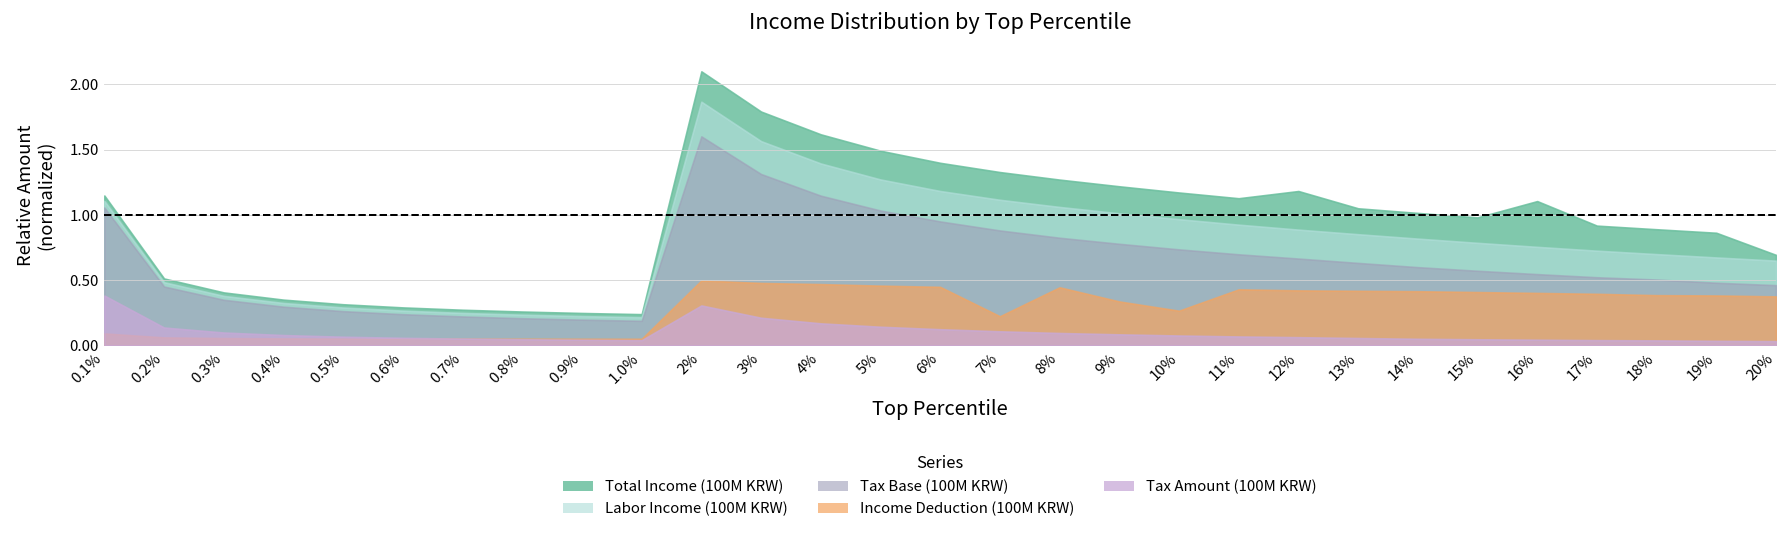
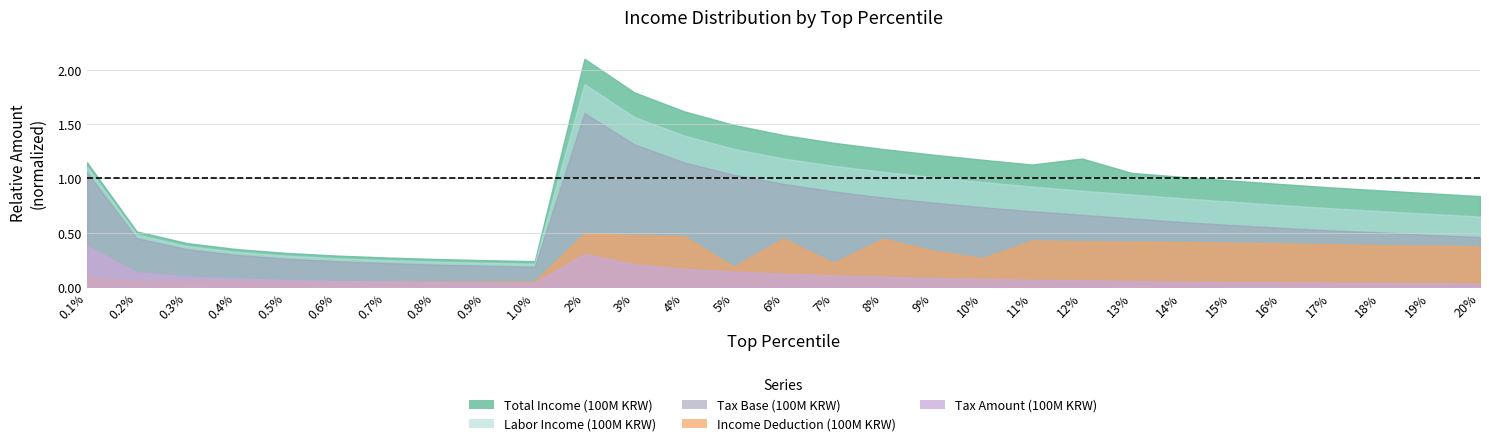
  {
    "Total Income (100M KRW)": {
      "0.1%": 1.15,
      "0.2%": 0.51,
      "0.3%": 0.41,
      "0.4%": 0.35,
      "0.5%": 0.32,
      "0.6%": 0.29,
      "0.7%": 0.27,
      "0.8%": 0.26,
      "0.9%": 0.25,
      "1.0%": 0.24,
      "2%": 2.10,
      "3%": 1.79,
      "4%": 1.62,
      "5%": 1.49,
      "6%": 1.40,
      "7%": 1.33,
      "8%": 1.27,
      "9%": 1.22,
      "10%": 1.17,
      "11%": 1.13,
      "12%": 1.18,
      "13%": 1.05,
      "14%": 1.02,
      "15%": 0.98,
-     "16%": 1.11,
+     "16%": 0.95,
      "17%": 0.92,
      "18%": 0.89,
      "19%": 0.86,
-     "20%": 0.69
+     "20%": 0.84
    },
    "Income Deduction (100M KRW)": {
      "0.1%": 0.09,
      "0.2%": 0.06,
      "0.3%": 0.06,
      "0.4%": 0.05,
      "2%": 0.50,
      "3%": 0.48,
      "4%": 0.47,
-     "5%": 0.46,
+     "5%": 0.19,
      "6%": 0.45,
      "7%": 0.22,
      "8%": 0.45,
      "9%": 0.34,
      "10%": 0.27,
      "11%": 0.43,
      "12%": 0.42,
      "13%": 0.42,
      "14%": 0.42,
      "15%": 0.41,
      "16%": 0.40,
      "17%": 0.40,
      "18%": 0.39,
      "19%": 0.38,
      "20%": 0.38
    }
  }
